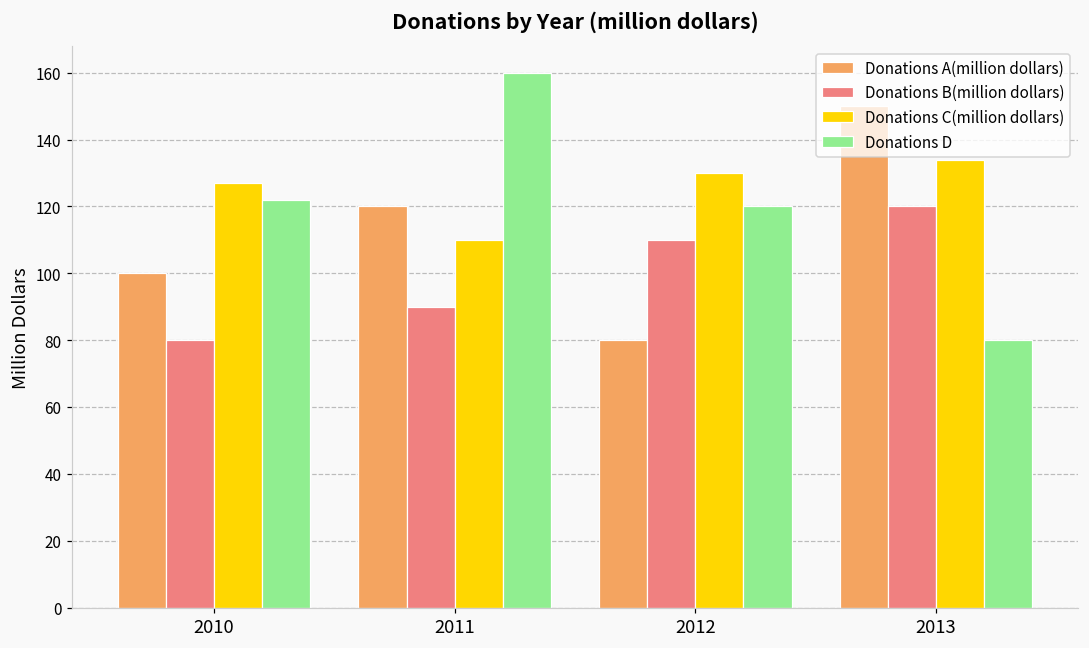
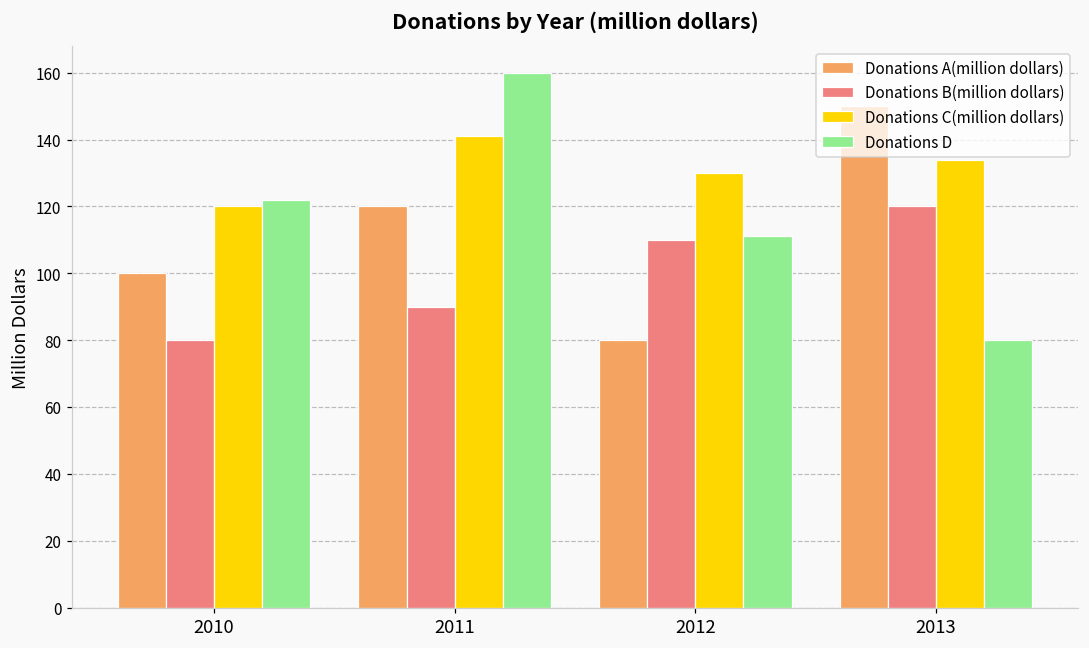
  {
    "Donations C(million dollars)": {
-     "2010": 127,
-     "2011": 110,
+     "2010": 120,
+     "2011": 141,
      "2012": 130,
      "2013": 134
    },
    "Donations D": {
      "2010": 122,
      "2011": 160,
-     "2012": 120,
+     "2012": 111,
      "2013": 80
    }
  }
